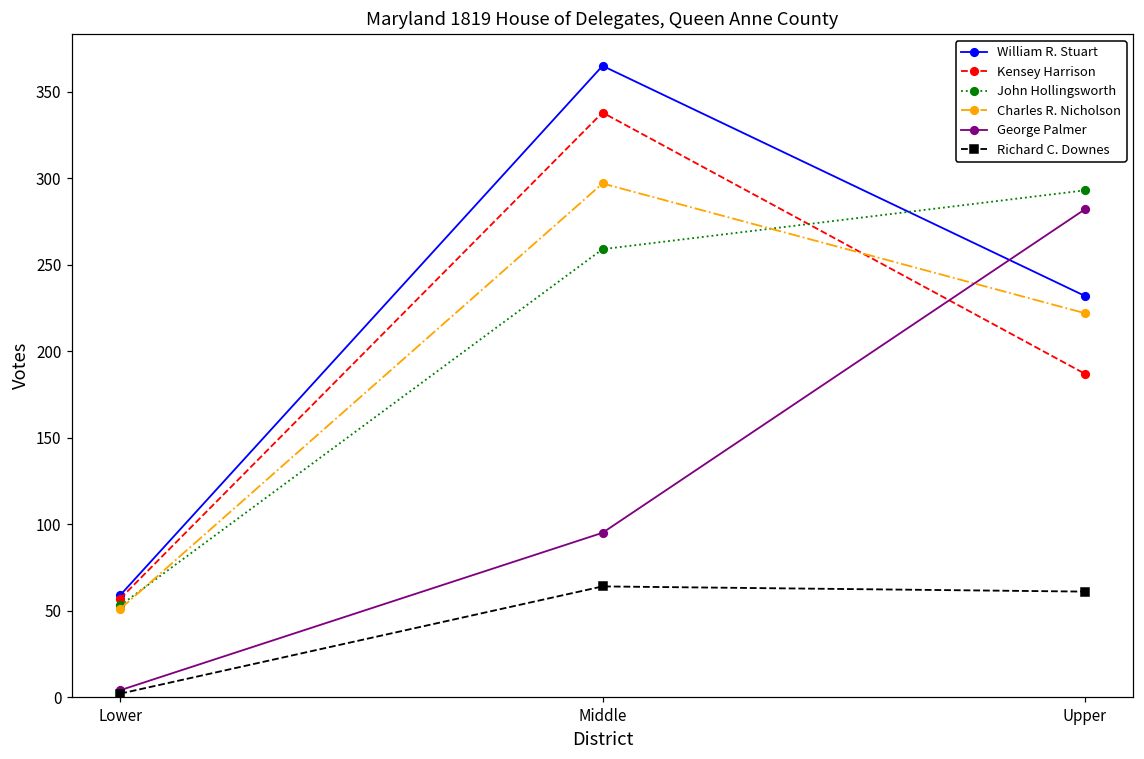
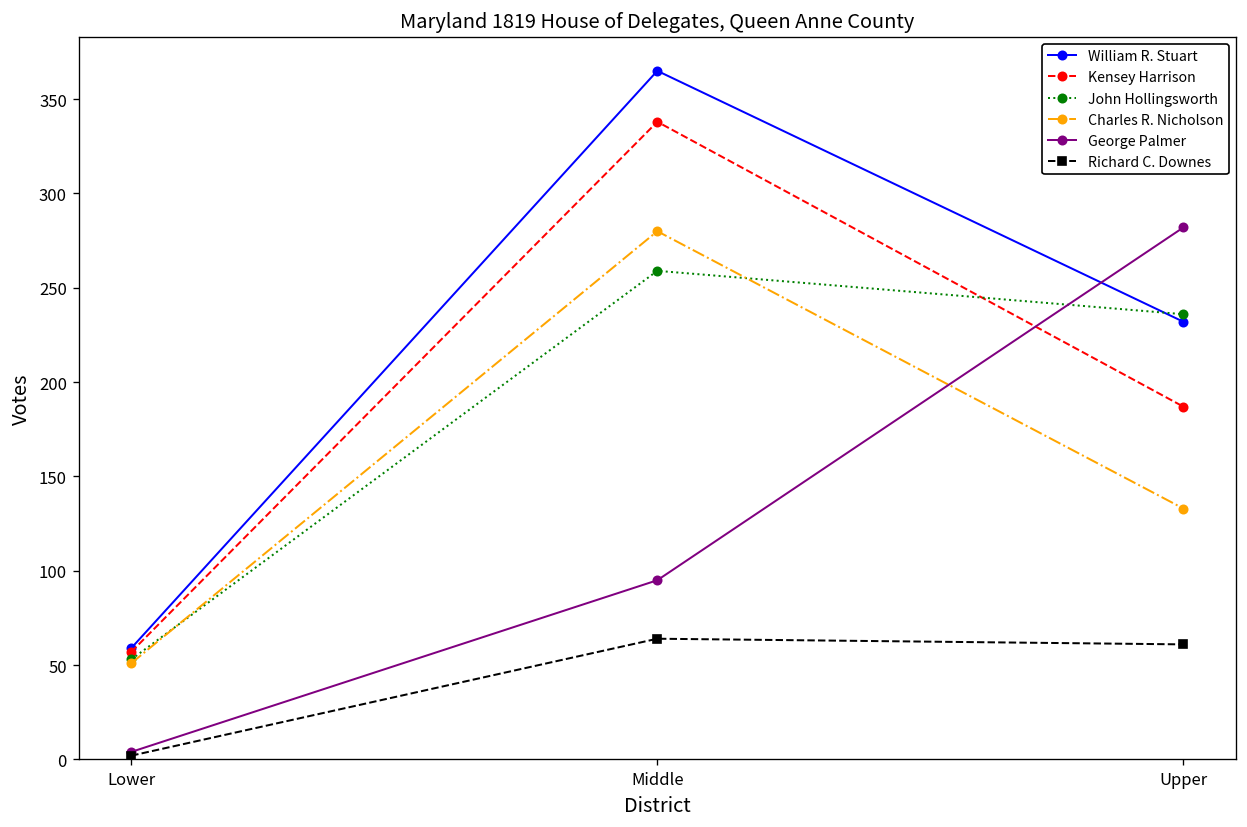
  {
    "William R. Stuart": {
      "Lower": 59,
      "Middle": 365,
      "Upper": 232
    },
    "Kensey Harrison": {
      "Lower": 57,
      "Middle": 338,
      "Upper": 187
    },
    "John Hollingsworth": {
      "Lower": 53,
      "Middle": 259,
-     "Upper": 293
+     "Upper": 236
    },
    "Charles R. Nicholson": {
      "Lower": 51,
-     "Middle": 297,
-     "Upper": 222
+     "Middle": 280,
+     "Upper": 133
    },
    "George Palmer": {
      "Lower": 4,
      "Middle": 95,
      "Upper": 282
    },
    "Richard C. Downes": {
      "Lower": 2,
      "Middle": 64,
      "Upper": 61
    }
  }
